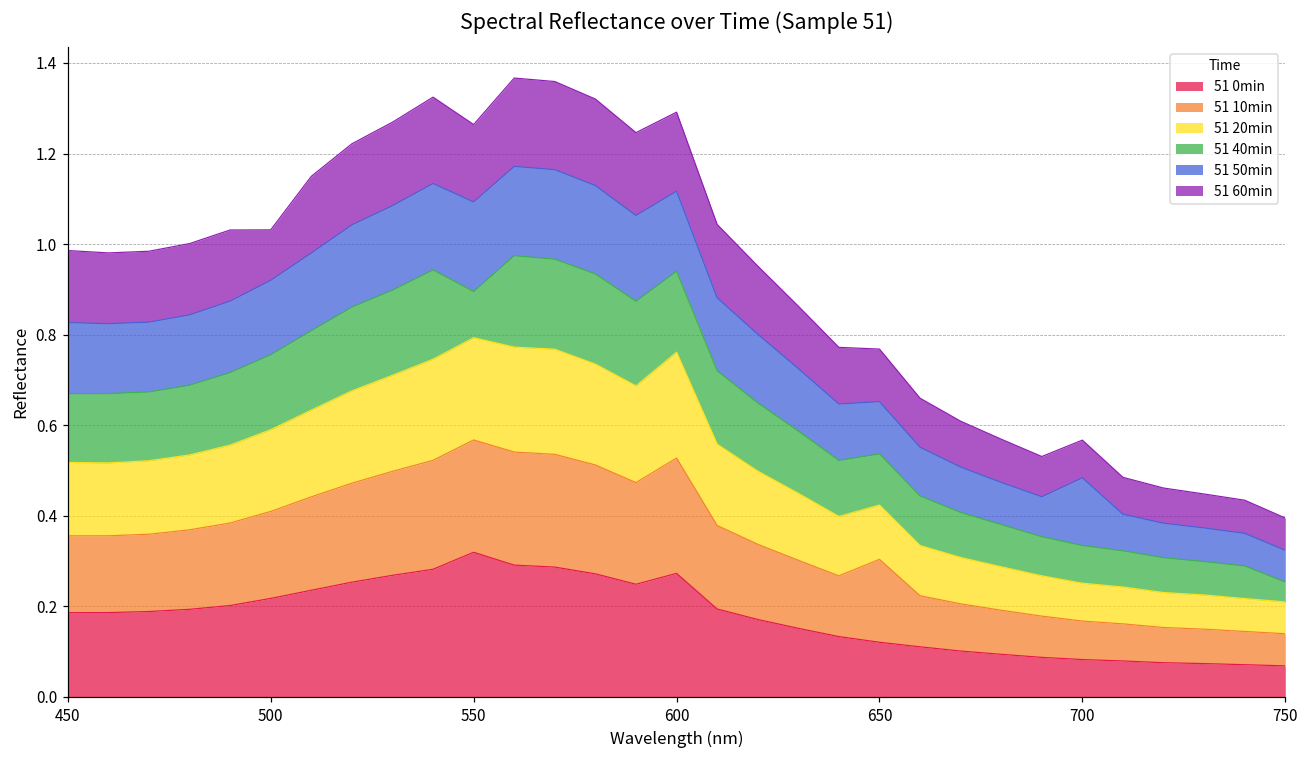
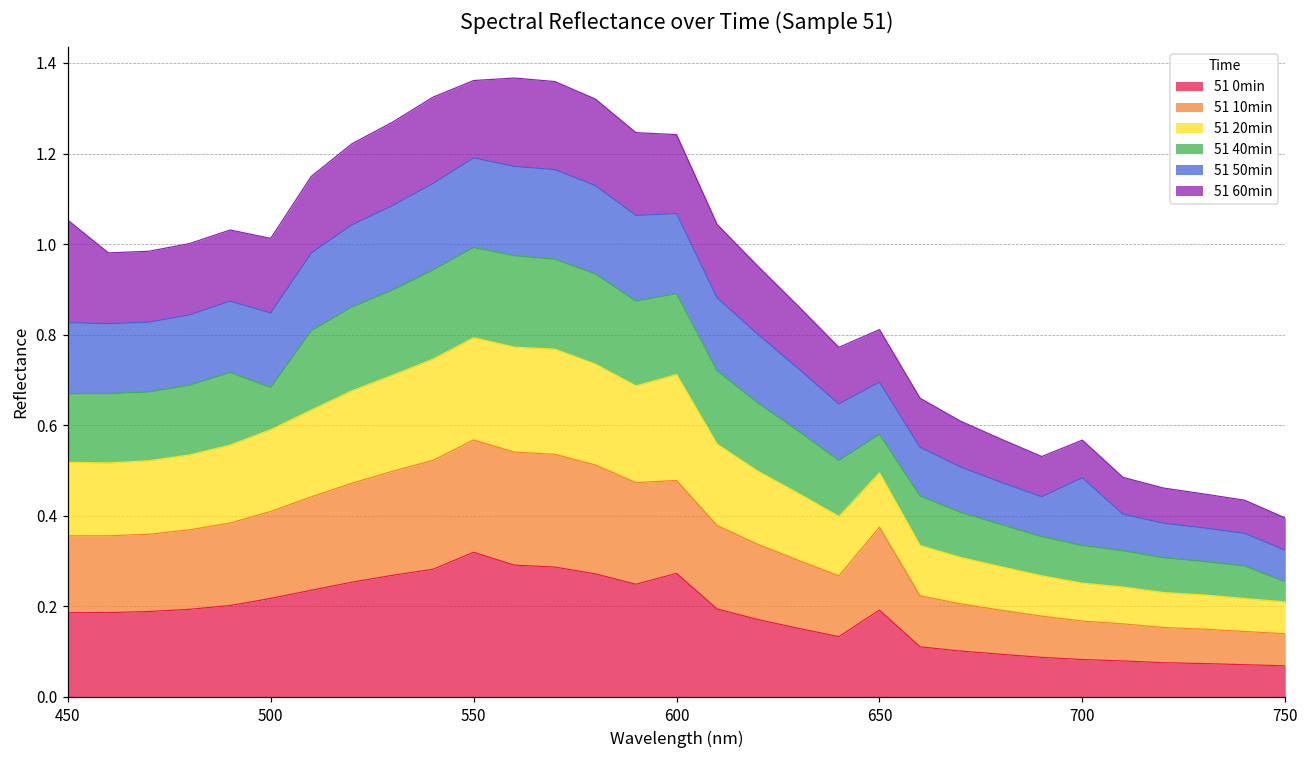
  {
    "51 0min": {
      "450": 0.19,
      "500": 0.22,
      "550": 0.32,
      "600": 0.27,
-     "650": 0.12,
+     "650": 0.19,
      "700": 0.08,
      "750": 0.07
    },
    "51 10min": {
      "450": 0.17,
      "500": 0.19,
      "550": 0.25,
-     "600": 0.25,
+     "600": 0.21,
      "650": 0.18,
      "700": 0.08,
      "750": 0.07
    },
    "51 20min": {
      "450": 0.16,
      "500": 0.18,
      "550": 0.23,
      "600": 0.23,
      "650": 0.12,
      "700": 0.08,
      "750": 0.07
    },
    "51 40min": {
      "450": 0.15,
-     "500": 0.17,
-     "550": 0.10,
+     "500": 0.09,
+     "550": 0.20,
      "600": 0.18,
-     "650": 0.11,
+     "650": 0.08,
      "700": 0.08,
      "750": 0.04
    },
    "51 50min": {
      "450": 0.16,
      "500": 0.16,
      "550": 0.20,
      "600": 0.18,
      "650": 0.12,
      "700": 0.15,
      "750": 0.07
    },
    "51 60min": {
-     "450": 0.16,
-     "500": 0.11,
+     "450": 0.23,
+     "500": 0.16,
      "550": 0.17,
      "600": 0.17,
      "650": 0.12,
      "700": 0.08,
      "750": 0.07
    }
  }
